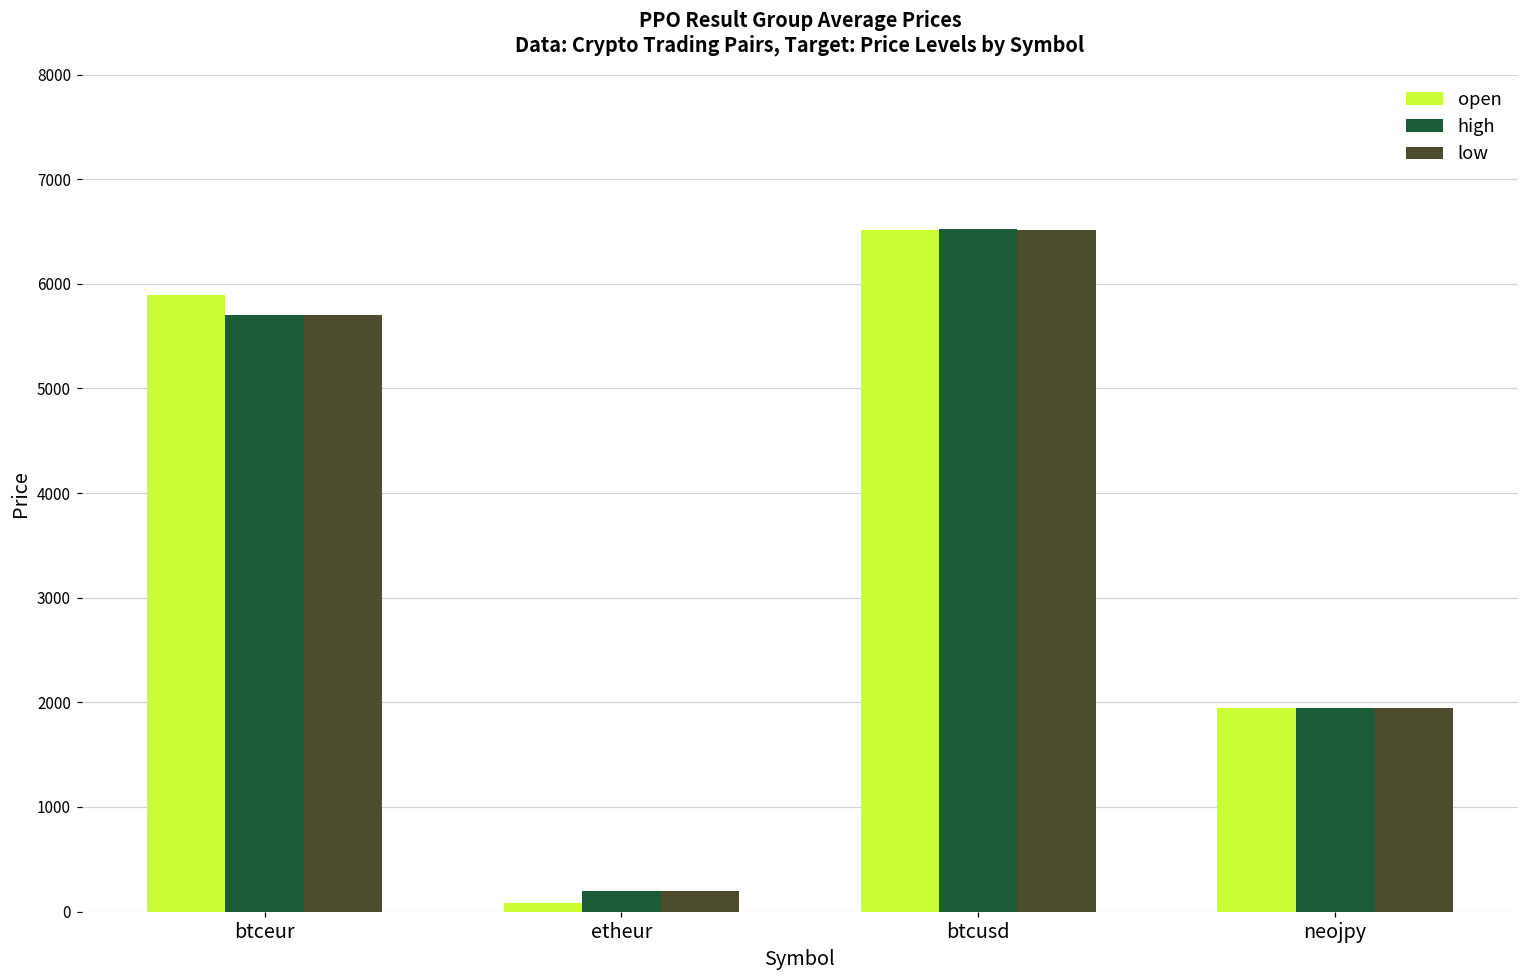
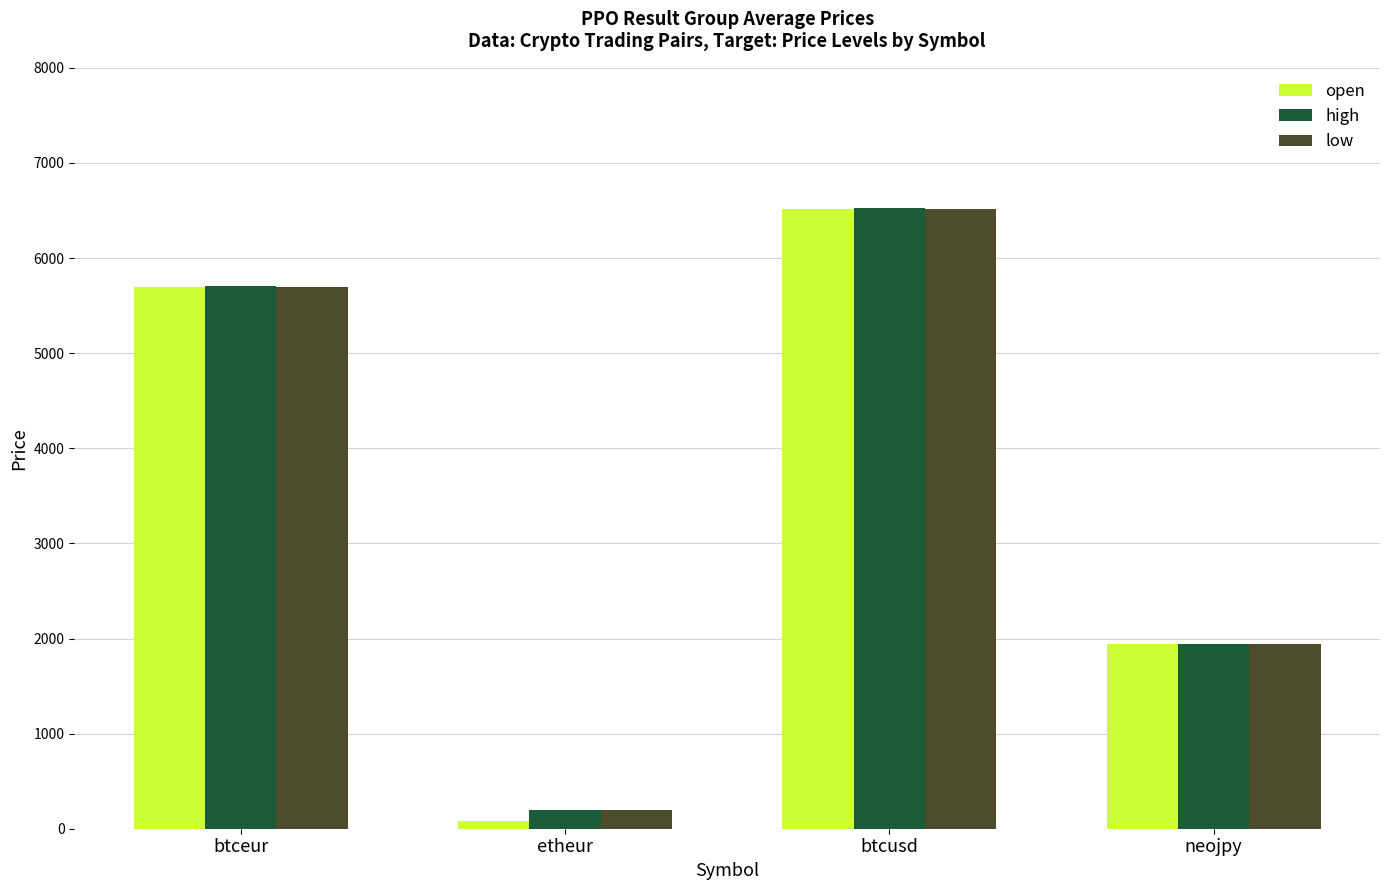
  {
    "open": {
-     "btceur": 5900,
+     "btceur": 5700,
      "etheur": 100,
      "btcusd": 6500,
      "neojpy": 1900
    }
  }
